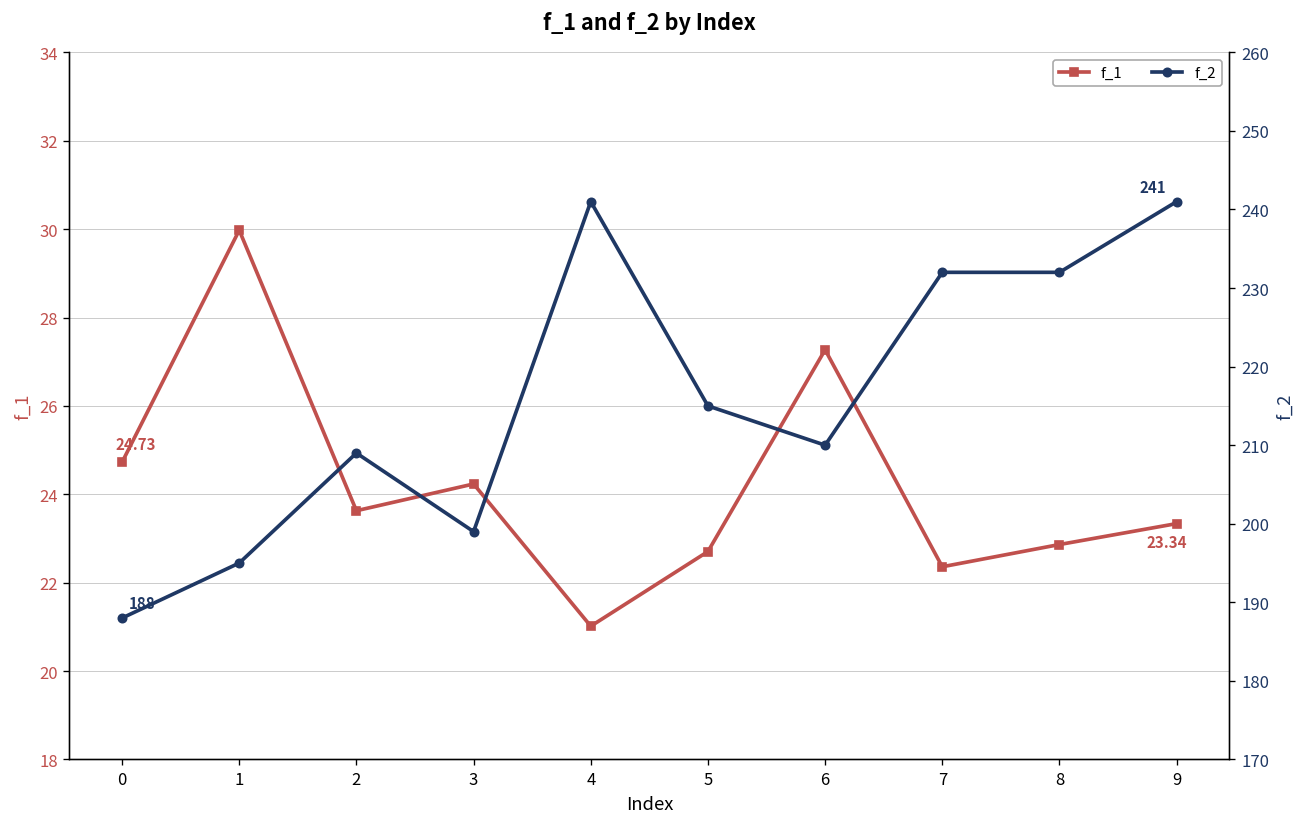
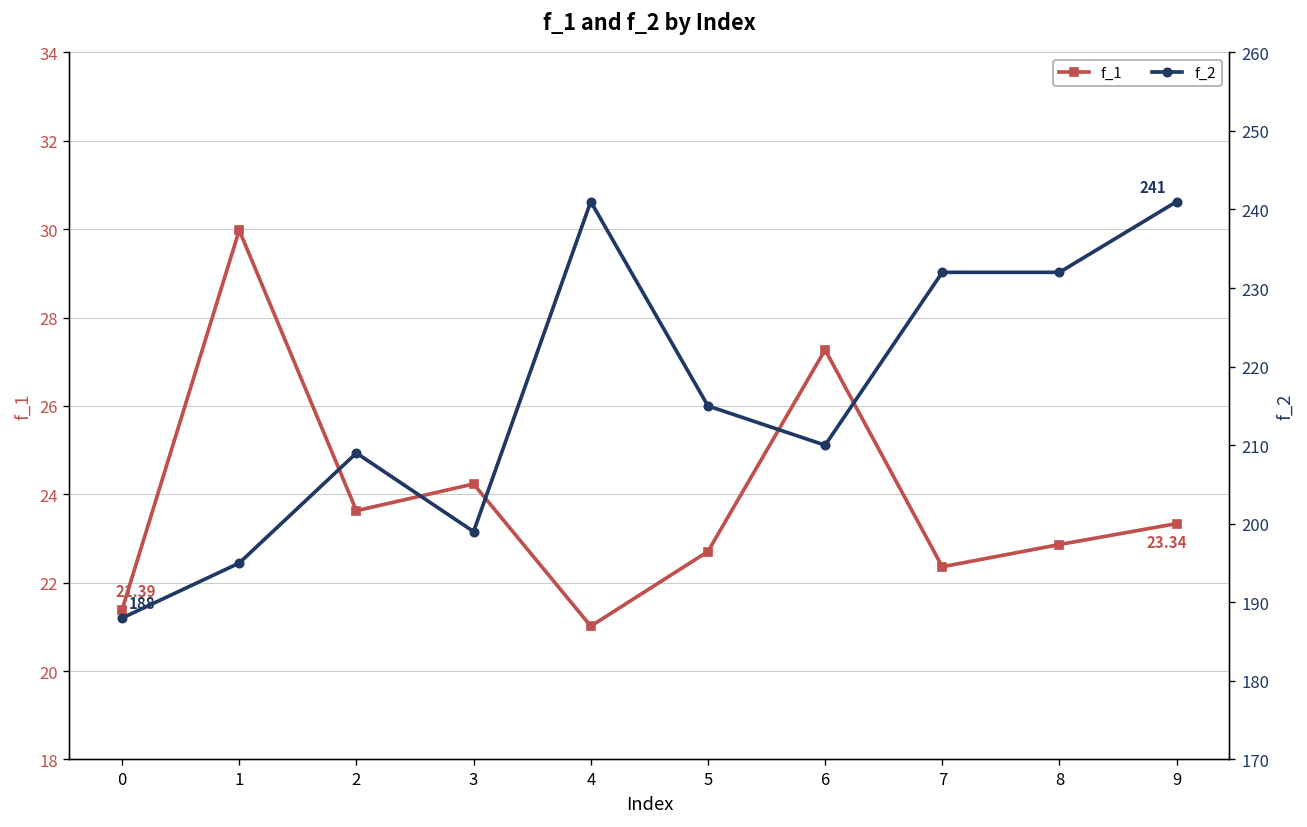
  {
    "f_1": {
-     "0": 24.73,
+     "0": 21.39,
      "9": 23.34
    },
    "f_2": {
      "0": 188,
      "9": 241
    }
  }
